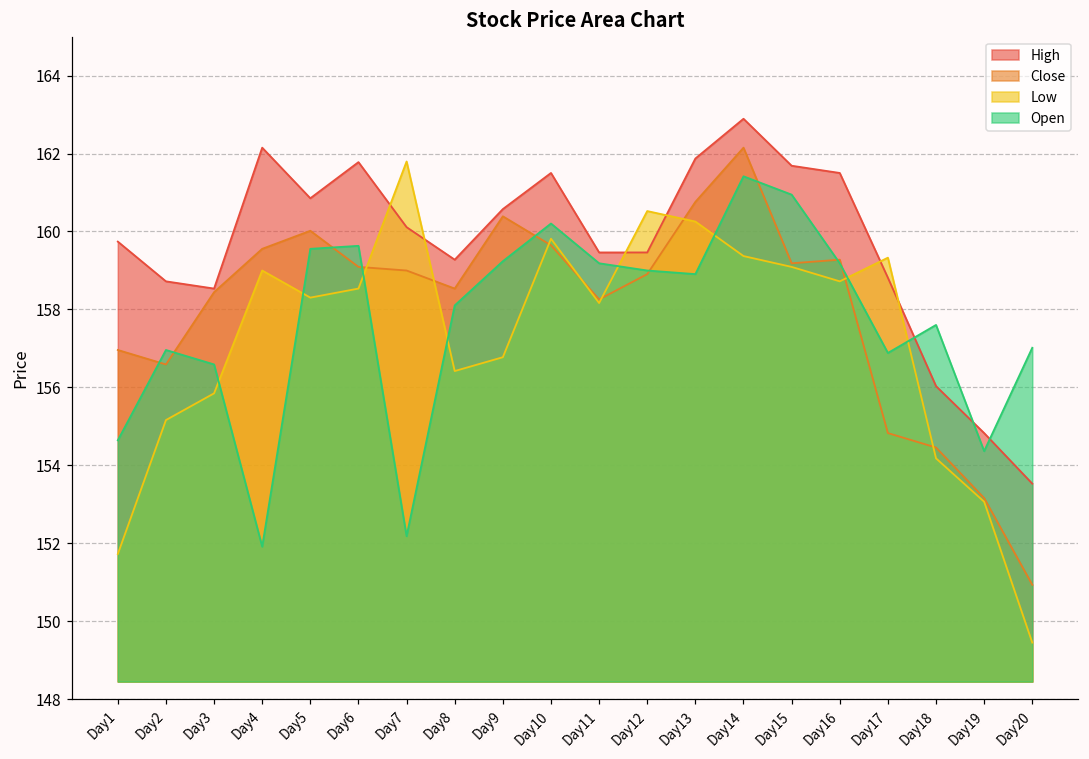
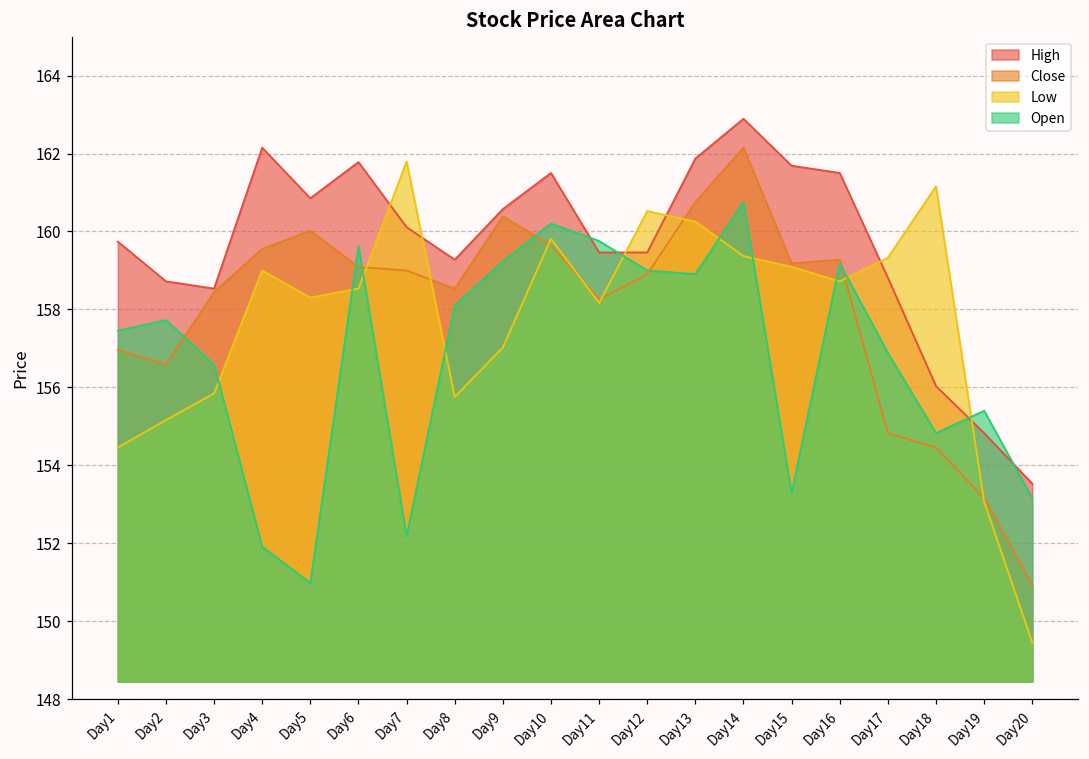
  {
    "Low": {
-     "Day1": 151.7,
+     "Day1": 154.5,
      "Day2": 155.2,
      "Day3": 155.8,
      "Day4": 159.0,
      "Day5": 158.3,
      "Day6": 158.5,
      "Day7": 161.8,
-     "Day8": 156.4,
-     "Day9": 156.8,
+     "Day8": 155.8,
+     "Day9": 157.0,
      "Day10": 159.8,
      "Day11": 158.2,
      "Day12": 160.5,
      "Day13": 160.3,
      "Day14": 159.4,
      "Day15": 159.1,
      "Day16": 158.7,
      "Day17": 159.3,
-     "Day18": 154.2,
+     "Day18": 161.2,
      "Day19": 153.1,
      "Day20": 149.4
    },
    "Open": {
-     "Day1": 154.6,
-     "Day2": 157.0,
+     "Day1": 157.5,
+     "Day2": 157.7,
      "Day3": 156.6,
      "Day4": 151.9,
-     "Day5": 159.6,
+     "Day5": 151.0,
      "Day6": 159.6,
      "Day7": 152.2,
      "Day8": 158.1,
      "Day9": 159.2,
      "Day10": 160.2,
-     "Day11": 159.2,
+     "Day11": 159.8,
      "Day12": 159.0,
      "Day13": 158.9,
-     "Day14": 161.4,
-     "Day15": 160.9,
+     "Day14": 160.8,
+     "Day15": 153.3,
      "Day16": 159.2,
      "Day17": 156.9,
-     "Day18": 157.6,
-     "Day19": 154.4,
-     "Day20": 157.0
+     "Day18": 154.8,
+     "Day19": 155.4,
+     "Day20": 153.2
    }
  }
